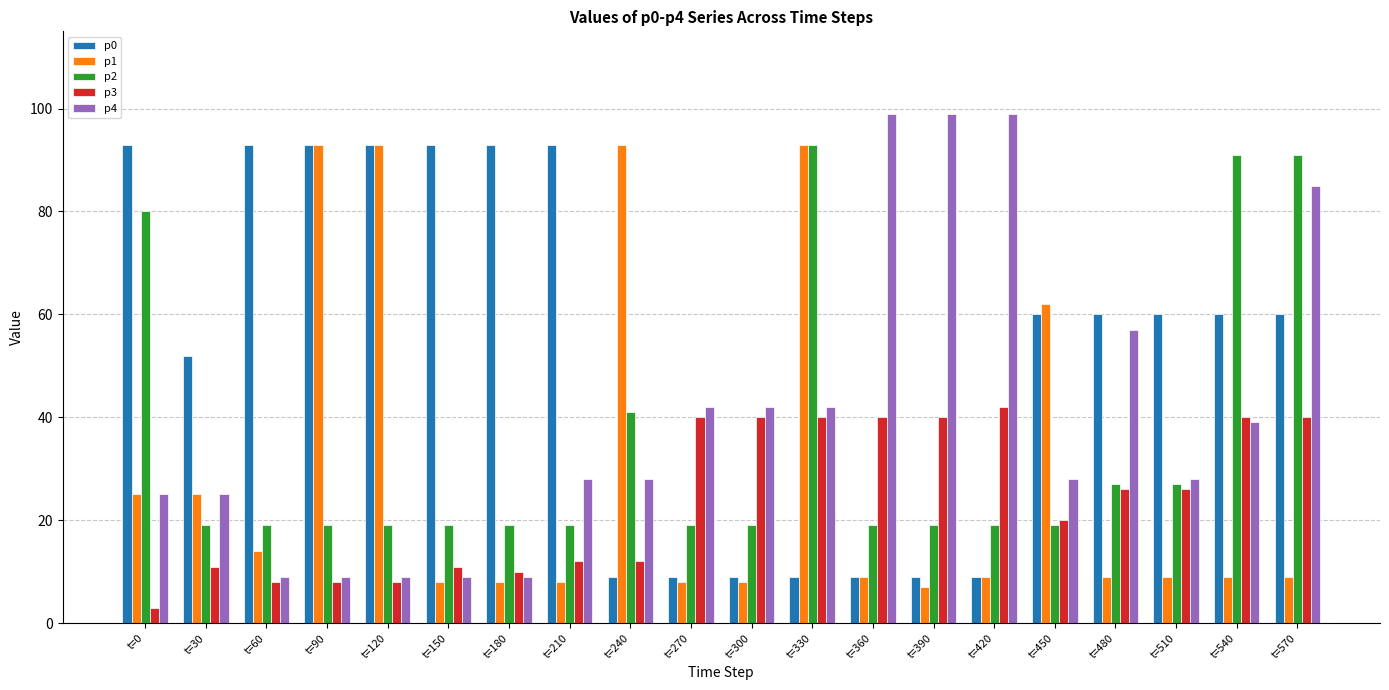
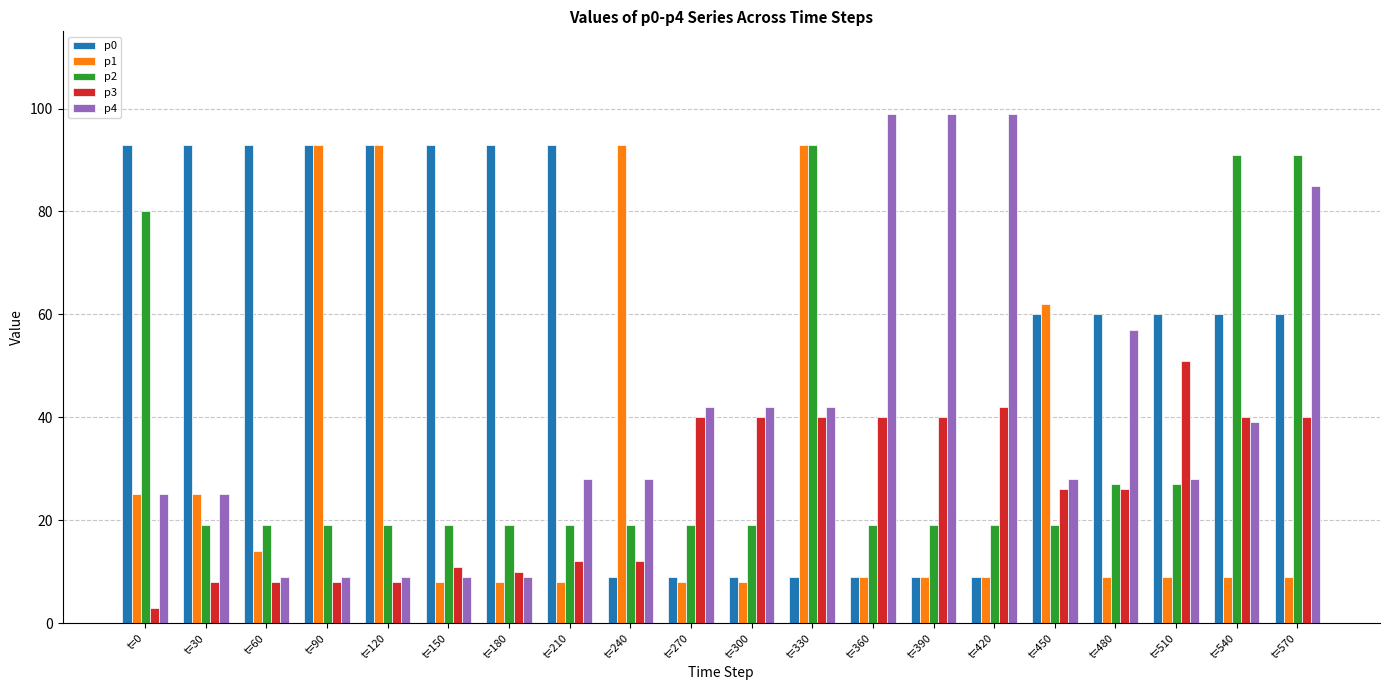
  {
    "p0": {
      "t=0": 93,
-     "t=30": 52,
+     "t=30": 93,
      "t=60": 93,
      "t=90": 93,
      "t=120": 93,
      "t=150": 93,
      "t=180": 93,
      "t=210": 93,
      "t=240": 9,
      "t=270": 9,
      "t=300": 9,
      "t=330": 9,
      "t=360": 9,
      "t=390": 9,
      "t=420": 9,
      "t=450": 60,
      "t=480": 60,
      "t=510": 60,
      "t=540": 60,
      "t=570": 60
    },
    "p1": {
      "t=0": 25,
      "t=30": 25,
      "t=60": 14,
      "t=90": 93,
      "t=120": 93,
      "t=150": 8,
      "t=180": 8,
      "t=210": 8,
      "t=240": 93,
      "t=270": 8,
      "t=300": 8,
      "t=330": 93,
      "t=360": 9,
-     "t=390": 7,
+     "t=390": 9,
      "t=420": 9,
      "t=450": 62,
      "t=480": 9,
      "t=510": 9,
      "t=540": 9,
      "t=570": 9
    },
    "p2": {
      "t=0": 80,
      "t=30": 19,
      "t=60": 19,
      "t=90": 19,
      "t=120": 19,
      "t=150": 19,
      "t=180": 19,
      "t=210": 19,
-     "t=240": 41,
+     "t=240": 19,
      "t=270": 19,
      "t=300": 19,
      "t=330": 93,
      "t=360": 19,
      "t=390": 19,
      "t=420": 19,
      "t=450": 19,
      "t=480": 27,
      "t=510": 27,
      "t=540": 91,
      "t=570": 91
    },
    "p3": {
      "t=0": 3,
-     "t=30": 11,
+     "t=30": 8,
      "t=60": 8,
      "t=90": 8,
      "t=120": 8,
      "t=150": 11,
      "t=180": 10,
      "t=210": 12,
      "t=240": 12,
      "t=270": 40,
      "t=300": 40,
      "t=330": 40,
      "t=360": 40,
      "t=390": 40,
      "t=420": 42,
-     "t=450": 20,
+     "t=450": 26,
      "t=480": 26,
-     "t=510": 26,
+     "t=510": 51,
      "t=540": 40,
      "t=570": 40
    },
    "p4": {
      "t=0": 25,
      "t=30": 25,
      "t=60": 9,
      "t=90": 9,
      "t=120": 9,
      "t=150": 9,
      "t=180": 9,
      "t=210": 28,
      "t=240": 28,
      "t=270": 42,
      "t=300": 42,
      "t=330": 42,
      "t=360": 99,
      "t=390": 99,
      "t=420": 99,
      "t=450": 28,
      "t=480": 57,
      "t=510": 28,
      "t=540": 39,
      "t=570": 85
    }
  }
